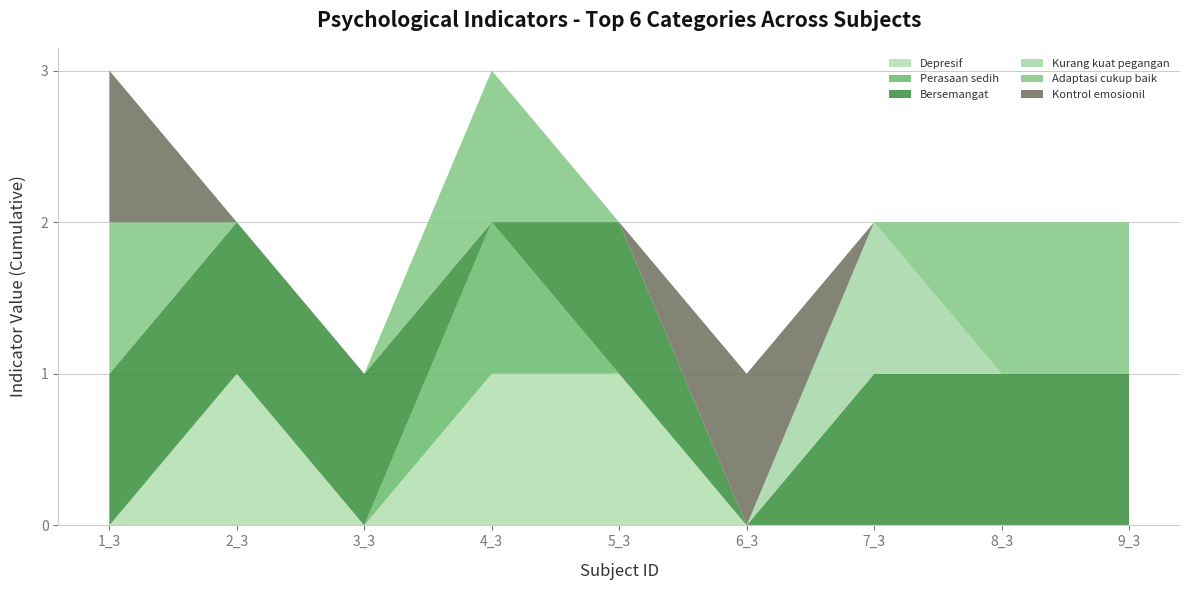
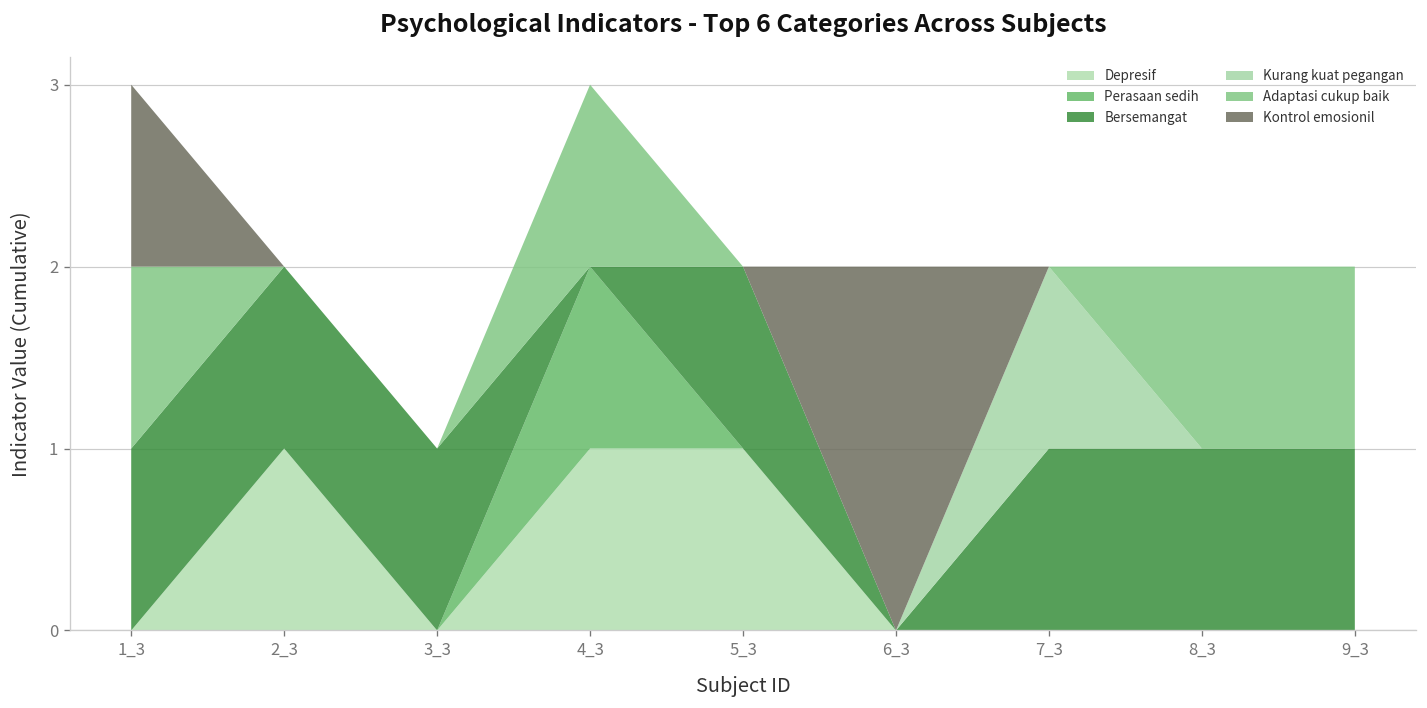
  {
    "Bersemangat": {
      "7_3": 1
    },
    "Kontrol emosionil": {
      "1_3": 1,
-     "6_3": 1
+     "6_3": 2
    }
  }
